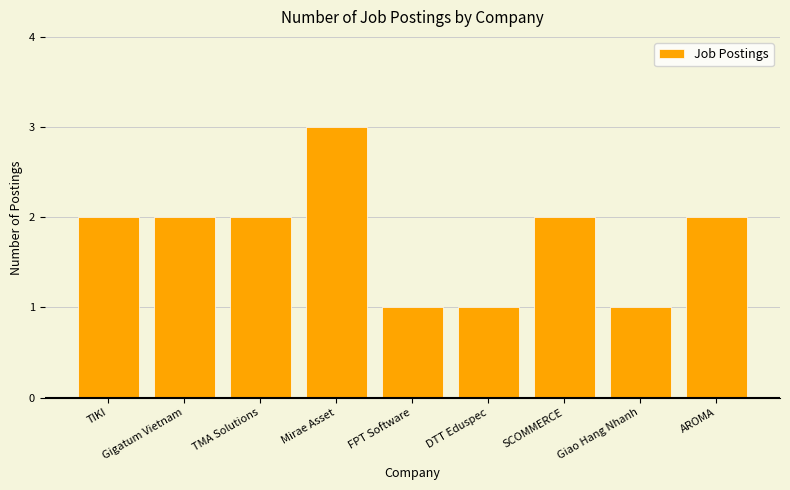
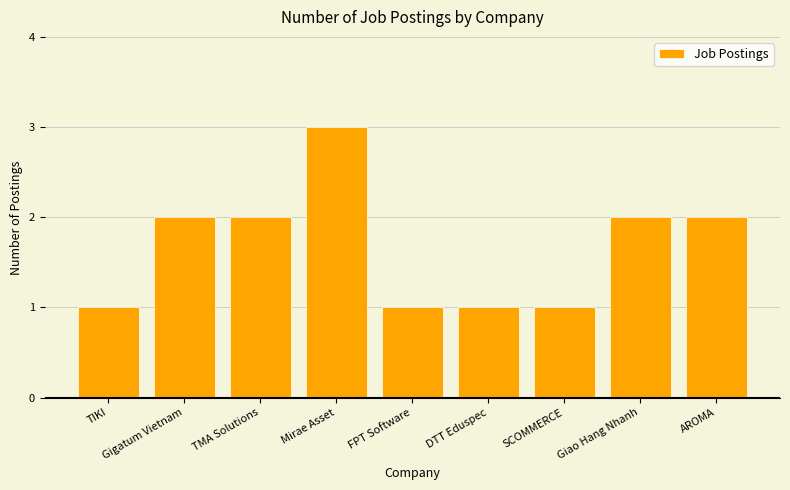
  {
-   "TIKI": 2,
+   "TIKI": 1,
    "Gigatum Vietnam": 2,
    "TMA Solutions": 2,
    "Mirae Asset": 3,
    "FPT Software": 1,
    "DTT Eduspec": 1,
-   "SCOMMERCE": 2,
-   "Giao Hang Nhanh": 1,
+   "SCOMMERCE": 1,
+   "Giao Hang Nhanh": 2,
    "AROMA": 2
  }
